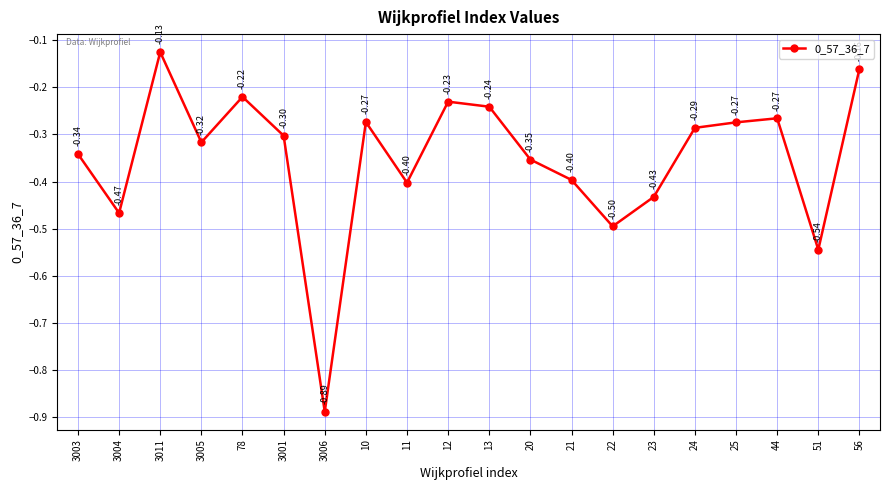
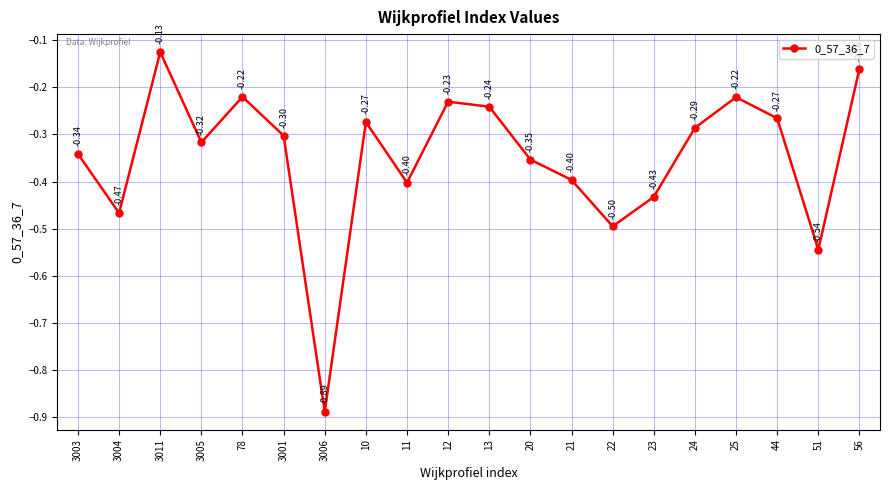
  {
    "3003": -0.34,
    "3004": -0.47,
    "3011": -0.13,
    "3005": -0.32,
    "78": -0.22,
    "3001": -0.30,
    "3006": -0.89,
    "10": -0.27,
    "11": -0.40,
    "12": -0.23,
    "13": -0.24,
    "20": -0.35,
    "21": -0.40,
    "22": -0.50,
    "23": -0.43,
    "24": -0.29,
-   "25": -0.27,
+   "25": -0.22,
    "44": -0.27,
    "51": -0.54
  }
